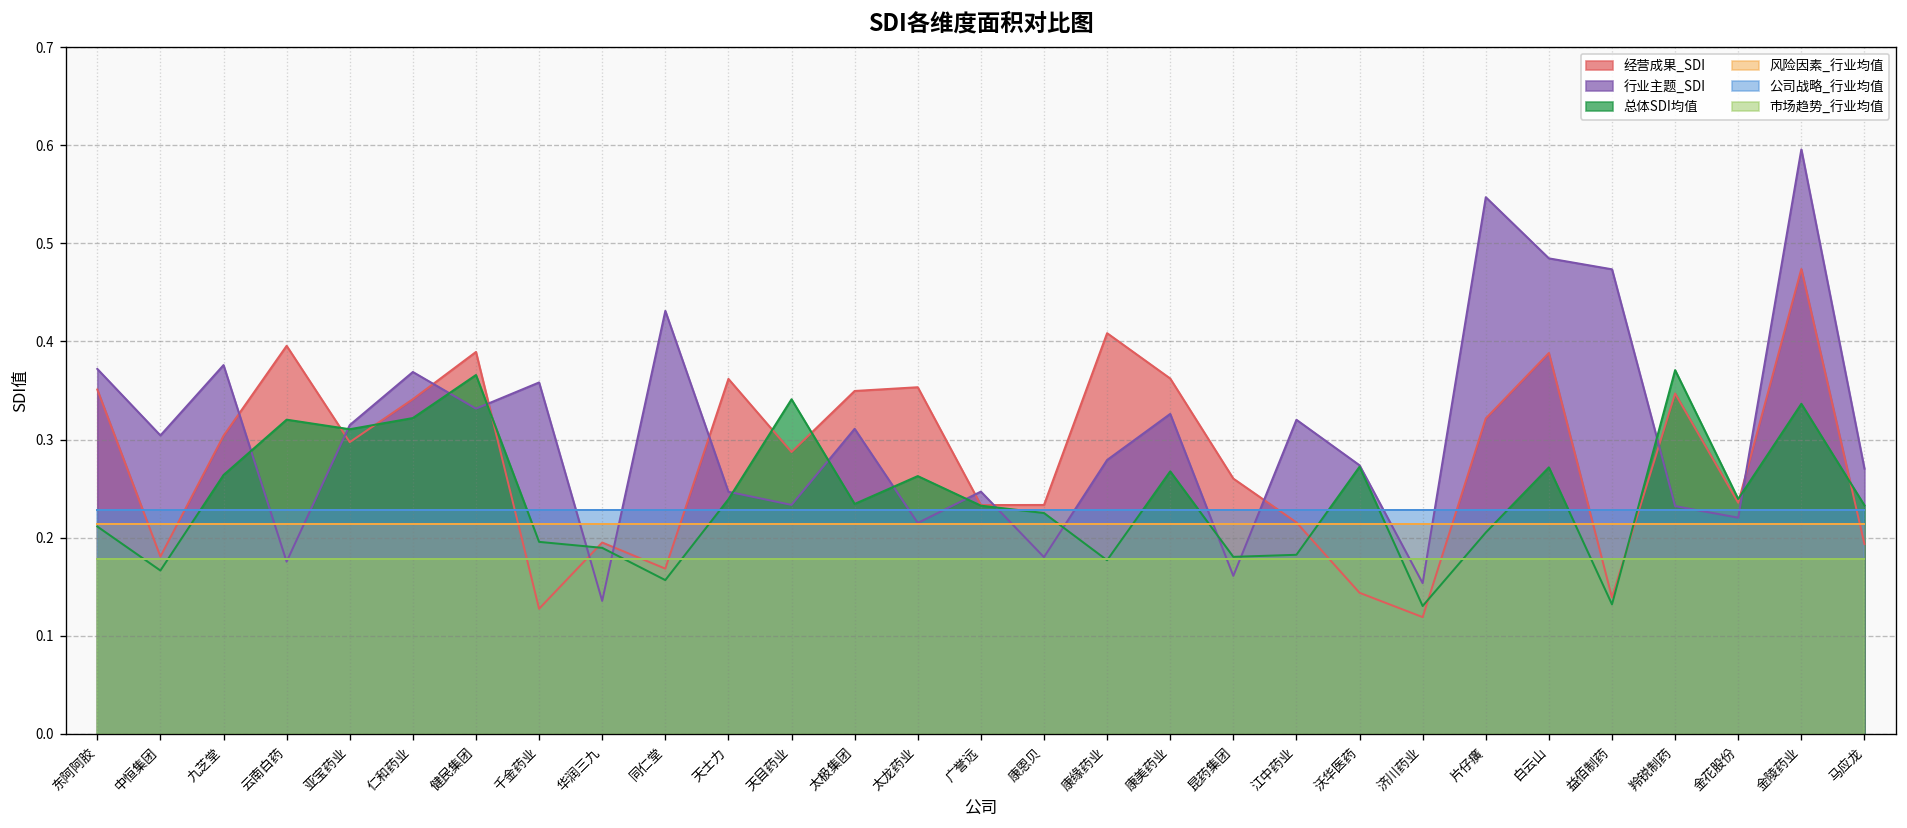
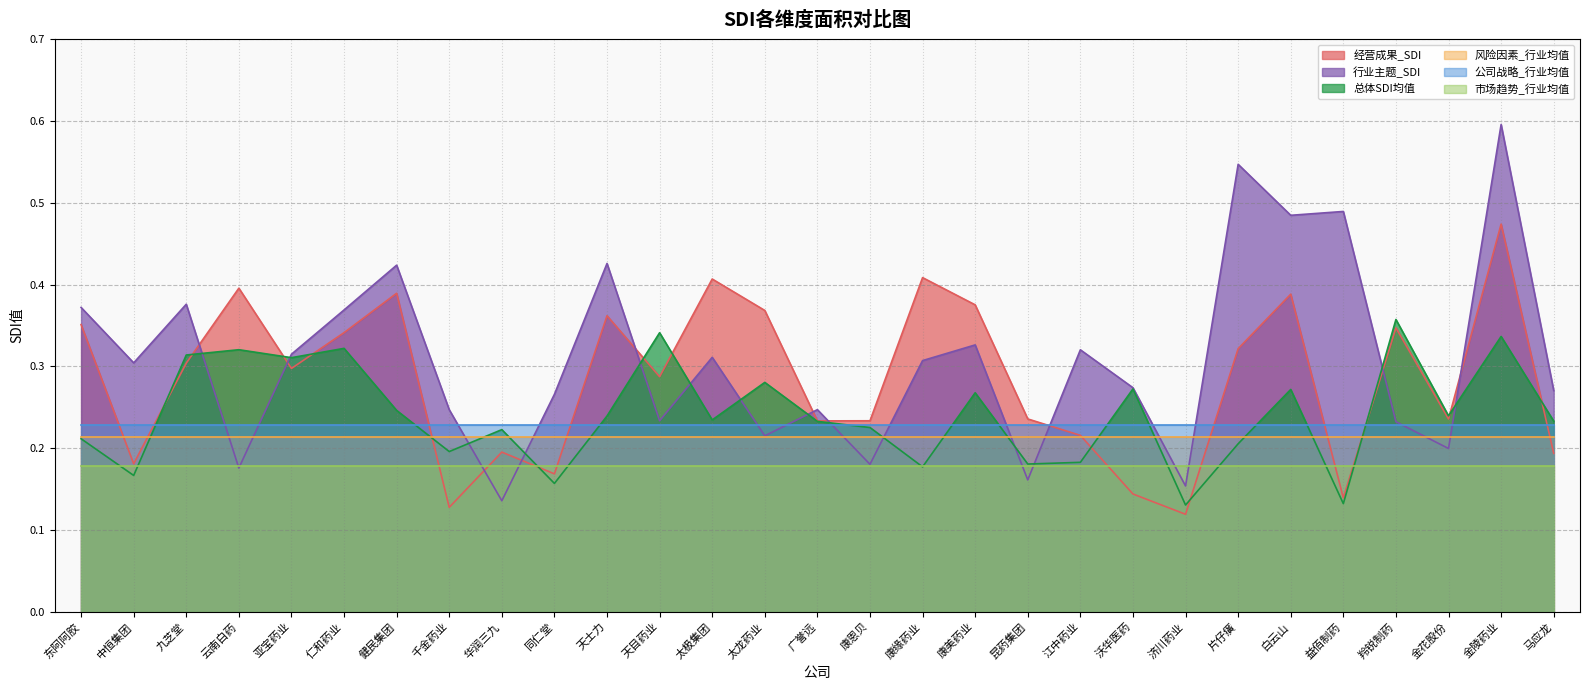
  {
    "经营成果_SDI": {
      "东阿阿胶": 0.35,
      "九芝堂": 0.30,
      "云南白药": 0.40,
      "亚宝药业": 0.30,
      "仁和药业": 0.34,
      "健民集团": 0.39,
      "千金药业": 0.13,
      "华润三九": 0.20,
      "同仁堂": 0.17,
      "天士力": 0.36,
      "天目药业": 0.29,
-     "太极集团": 0.35,
-     "太龙药业": 0.35,
+     "太极集团": 0.41,
+     "太龙药业": 0.37,
      "康恩贝": 0.23,
      "康缘药业": 0.41,
-     "康美药业": 0.36,
-     "昆药集团": 0.26,
+     "康美药业": 0.38,
+     "昆药集团": 0.24,
      "沃华医药": 0.14,
      "济川药业": 0.12,
      "片仔癀": 0.32,
      "白云山": 0.39,
      "益佰制药": 0.14,
      "羚锐制药": 0.35,
      "金花股份": 0.24,
      "金陵药业": 0.47,
      "马应龙": 0.19
    },
    "行业主题_SDI": {
      "东阿阿胶": 0.37,
      "中恒集团": 0.30,
      "九芝堂": 0.38,
      "亚宝药业": 0.31,
      "仁和药业": 0.37,
-     "健民集团": 0.33,
-     "千金药业": 0.36,
+     "健民集团": 0.42,
+     "千金药业": 0.25,
      "华润三九": 0.14,
-     "同仁堂": 0.43,
-     "天士力": 0.25,
+     "同仁堂": 0.27,
+     "天士力": 0.43,
      "天目药业": 0.23,
      "太极集团": 0.31,
      "广誉远": 0.25,
-     "康缘药业": 0.28,
+     "康缘药业": 0.31,
      "康美药业": 0.33,
      "昆药集团": 0.16,
      "江中药业": 0.32,
      "济川药业": 0.15,
      "片仔癀": 0.55,
      "白云山": 0.48,
-     "益佰制药": 0.47,
+     "益佰制药": 0.49,
      "羚锐制药": 0.23,
-     "金花股份": 0.22,
+     "金花股份": 0.20,
      "金陵药业": 0.60,
      "马应龙": 0.27
    },
    "总体SDI均值": {
      "中恒集团": 0.17,
-     "九芝堂": 0.26,
+     "九芝堂": 0.31,
      "云南白药": 0.32,
      "亚宝药业": 0.31,
      "仁和药业": 0.32,
-     "健民集团": 0.37,
+     "健民集团": 0.25,
      "千金药业": 0.20,
-     "华润三九": 0.19,
+     "华润三九": 0.22,
      "同仁堂": 0.16,
      "天士力": 0.24,
      "天目药业": 0.34,
      "太极集团": 0.23,
-     "太龙药业": 0.26,
+     "太龙药业": 0.28,
      "康恩贝": 0.23,
      "康美药业": 0.27,
      "江中药业": 0.18,
      "济川药业": 0.13,
      "片仔癀": 0.21,
      "白云山": 0.27,
      "益佰制药": 0.13,
-     "羚锐制药": 0.37,
+     "羚锐制药": 0.36,
      "金花股份": 0.24,
      "金陵药业": 0.34,
      "马应龙": 0.23
    },
    "风险因素_行业均值": {
      "中恒集团": 0.21,
      "九芝堂": 0.21,
      "云南白药": 0.21,
      "亚宝药业": 0.21,
      "仁和药业": 0.21,
      "健民集团": 0.21,
      "千金药业": 0.21,
      "华润三九": 0.21,
      "同仁堂": 0.21,
      "天士力": 0.21,
      "天目药业": 0.21,
      "太极集团": 0.21,
      "广誉远": 0.21,
      "康恩贝": 0.21,
      "康缘药业": 0.21,
      "康美药业": 0.21,
      "昆药集团": 0.21,
      "沃华医药": 0.21,
      "济川药业": 0.21,
      "片仔癀": 0.21,
      "白云山": 0.21,
      "益佰制药": 0.21,
      "羚锐制药": 0.21,
      "金花股份": 0.21,
      "金陵药业": 0.21,
      "马应龙": 0.21
    },
    "公司战略_行业均值": {
      "东阿阿胶": 0.23,
      "中恒集团": 0.23,
      "九芝堂": 0.23,
      "云南白药": 0.23,
      "亚宝药业": 0.23,
      "仁和药业": 0.23,
      "健民集团": 0.23,
      "千金药业": 0.23,
      "华润三九": 0.23,
      "同仁堂": 0.23,
      "天士力": 0.23,
      "天目药业": 0.23,
      "太极集团": 0.23,
      "太龙药业": 0.23,
      "广誉远": 0.23,
      "康恩贝": 0.23,
      "康缘药业": 0.23,
      "康美药业": 0.23,
      "昆药集团": 0.23,
      "江中药业": 0.23,
      "沃华医药": 0.23,
      "济川药业": 0.23,
      "片仔癀": 0.23,
      "白云山": 0.23,
      "益佰制药": 0.23,
      "羚锐制药": 0.23,
      "金花股份": 0.23,
      "金陵药业": 0.23,
      "马应龙": 0.23
    },
    "市场趋势_行业均值": {
      "东阿阿胶": 0.18,
      "九芝堂": 0.18,
      "亚宝药业": 0.18,
      "仁和药业": 0.18,
      "健民集团": 0.18,
      "千金药业": 0.18,
      "华润三九": 0.18,
      "同仁堂": 0.18,
      "天士力": 0.18,
      "天目药业": 0.18,
      "太极集团": 0.18,
      "太龙药业": 0.18,
      "广誉远": 0.18,
      "康美药业": 0.18,
      "江中药业": 0.18,
      "沃华医药": 0.18,
      "济川药业": 0.18,
      "片仔癀": 0.18,
      "白云山": 0.18,
      "益佰制药": 0.18,
      "羚锐制药": 0.18,
      "金花股份": 0.18,
      "金陵药业": 0.18,
      "马应龙": 0.18
    }
  }
